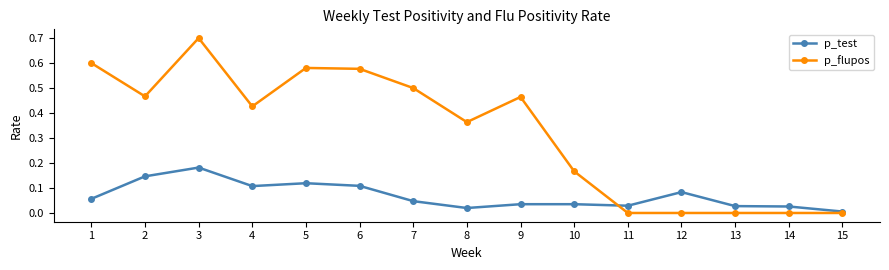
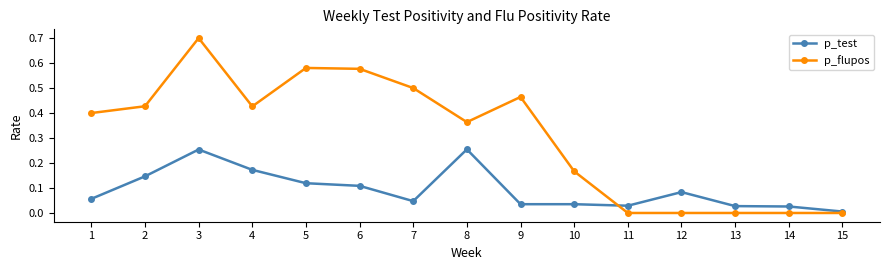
  {
    "p_test": {
      "1": 0.06,
      "2": 0.15,
-     "3": 0.18,
-     "4": 0.11,
+     "3": 0.25,
+     "4": 0.17,
      "5": 0.12,
      "6": 0.11,
      "7": 0.05,
-     "8": 0.02,
+     "8": 0.25,
      "9": 0.04,
      "10": 0.04,
      "11": 0.03,
      "12": 0.08,
      "13": 0.03,
      "14": 0.03
    },
    "p_flupos": {
-     "1": 0.6,
-     "2": 0.47,
+     "1": 0.4,
+     "2": 0.43,
      "3": 0.70,
      "4": 0.43,
      "5": 0.58,
      "6": 0.58,
      "7": 0.50,
      "8": 0.36,
      "9": 0.46,
      "10": 0.17,
      "11": 0.00,
      "12": 0.00,
      "13": 0.00,
      "14": 0.00
    }
  }
